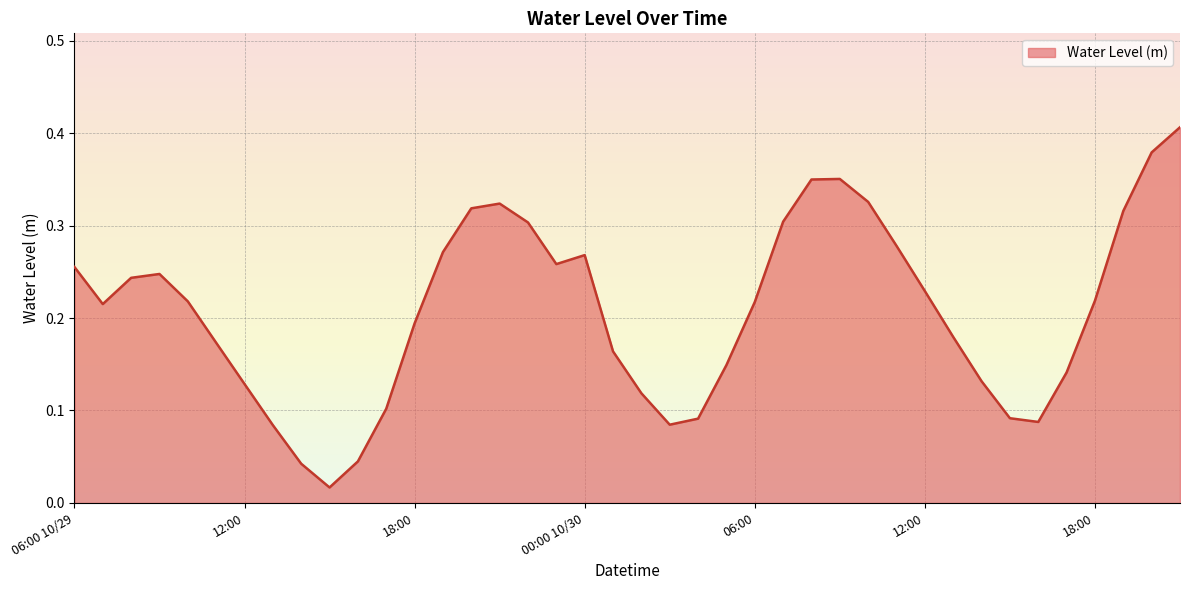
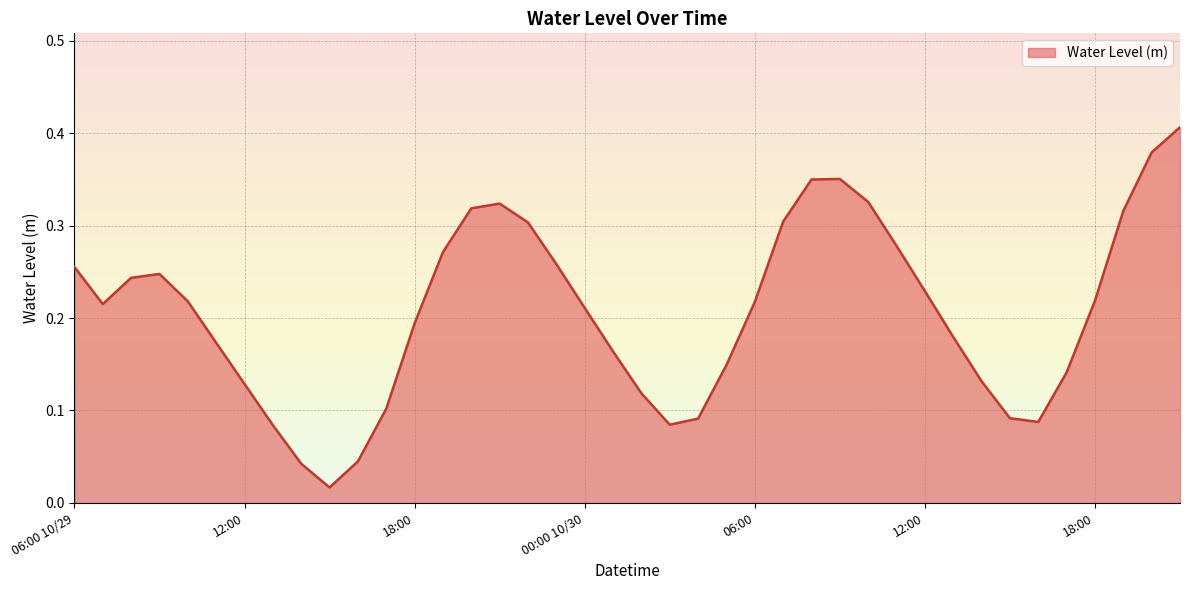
  {
    "06:00 10/29": 0.26,
-   "00:00 10/30": 0.27,
+   "00:00 10/30": 0.21,
    "06:00": 0.22
  }
